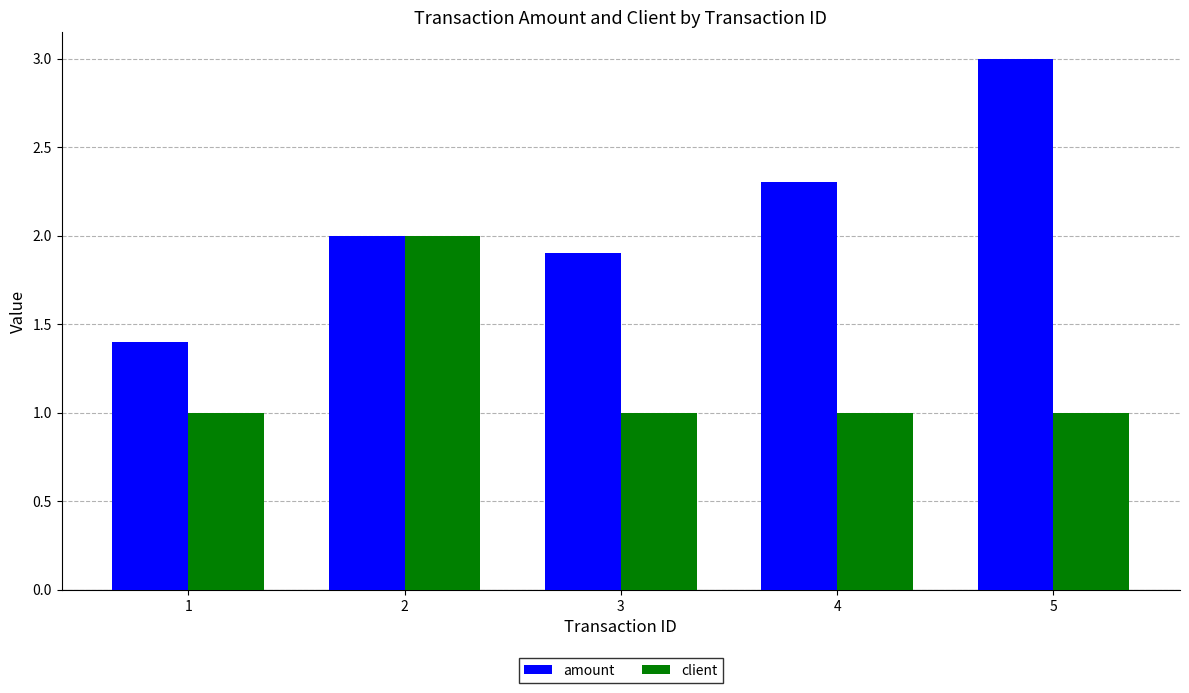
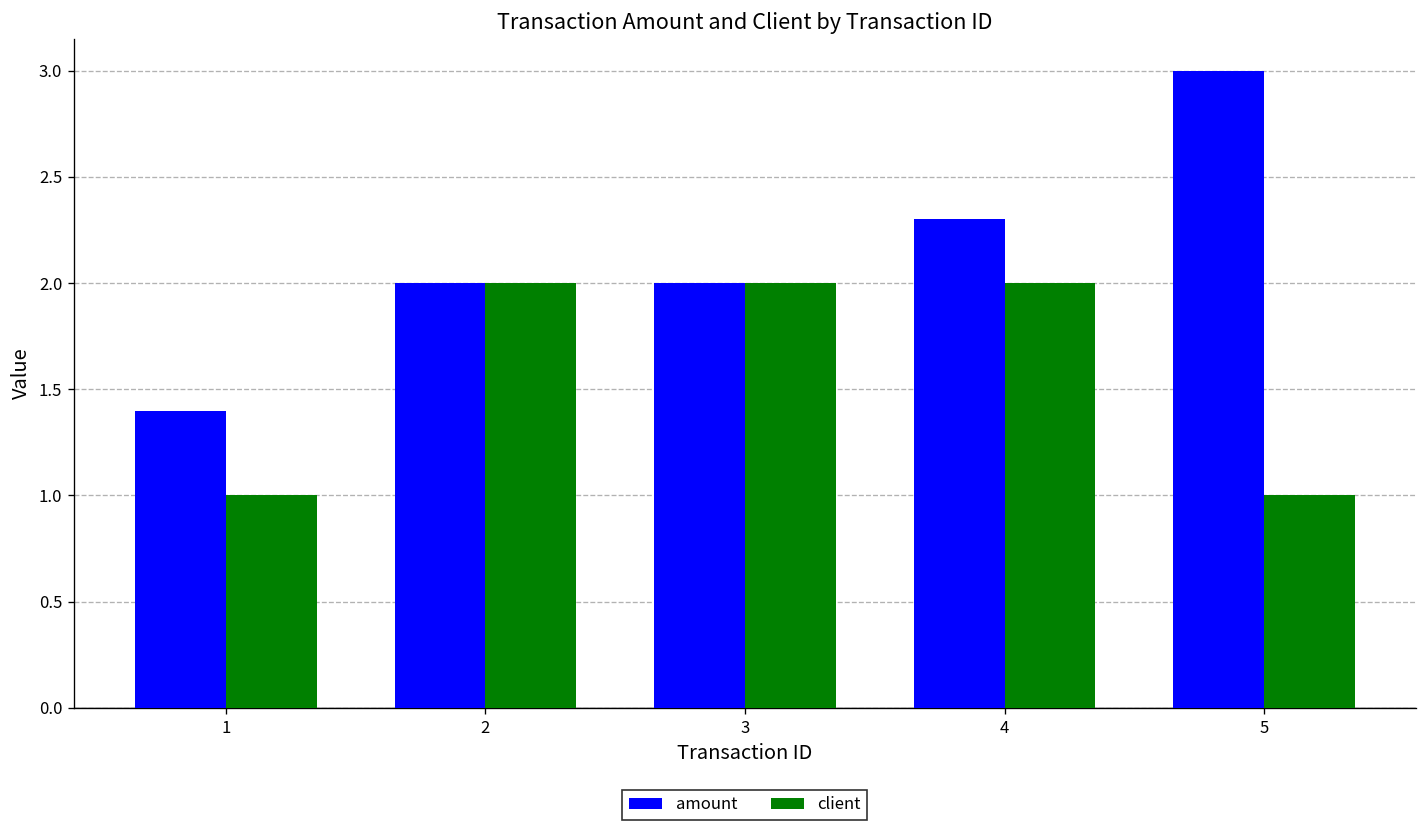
  {
    "amount": {
      "1": 1.4,
      "2": 2.0,
-     "3": 1.9,
+     "3": 2.0,
      "4": 2.3,
      "5": 3.0
    },
    "client": {
      "1": 1,
      "2": 2,
-     "3": 1,
-     "4": 1,
+     "3": 2,
+     "4": 2,
      "5": 1
    }
  }
